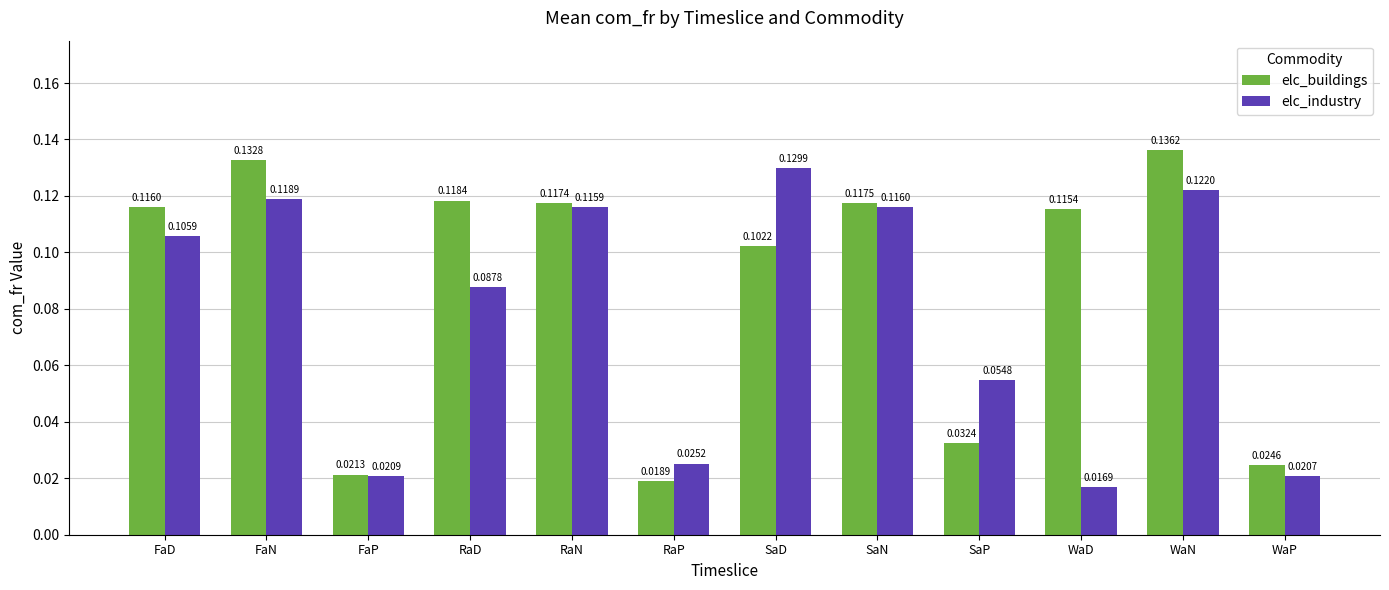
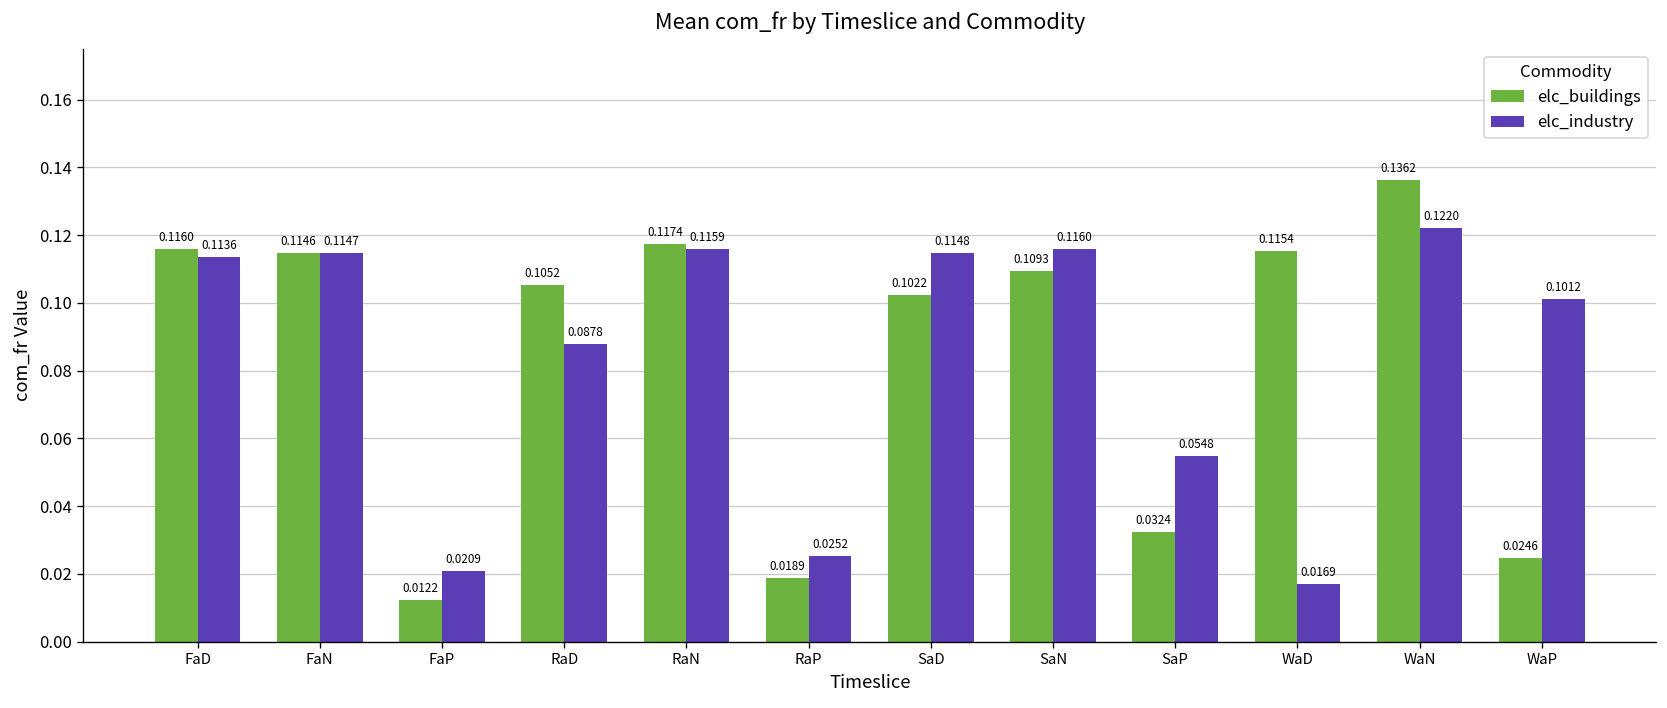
  {
    "elc_buildings": {
      "FaD": 0.1160,
-     "FaN": 0.1328,
-     "FaP": 0.0213,
-     "RaD": 0.1184,
+     "FaN": 0.1146,
+     "FaP": 0.0122,
+     "RaD": 0.1052,
      "RaN": 0.1174,
      "RaP": 0.0189,
      "SaD": 0.1022,
-     "SaN": 0.1175,
+     "SaN": 0.1093,
      "SaP": 0.0324,
      "WaD": 0.1154,
      "WaN": 0.1362,
      "WaP": 0.0246
    },
    "elc_industry": {
-     "FaD": 0.1059,
-     "FaN": 0.1189,
+     "FaD": 0.1136,
+     "FaN": 0.1147,
      "FaP": 0.0209,
      "RaD": 0.0878,
      "RaN": 0.1159,
      "RaP": 0.0252,
-     "SaD": 0.1299,
+     "SaD": 0.1148,
      "SaN": 0.1160,
      "SaP": 0.0548,
      "WaD": 0.0169,
      "WaN": 0.1220,
-     "WaP": 0.0207
+     "WaP": 0.1012
    }
  }
